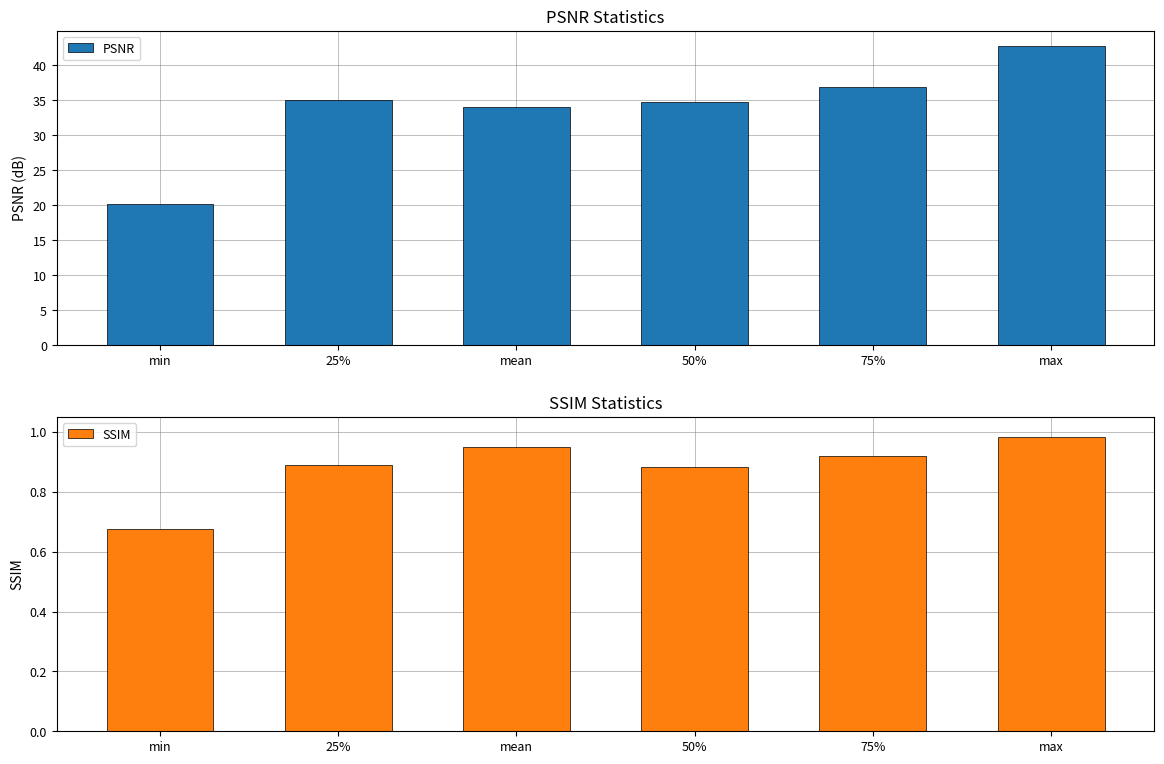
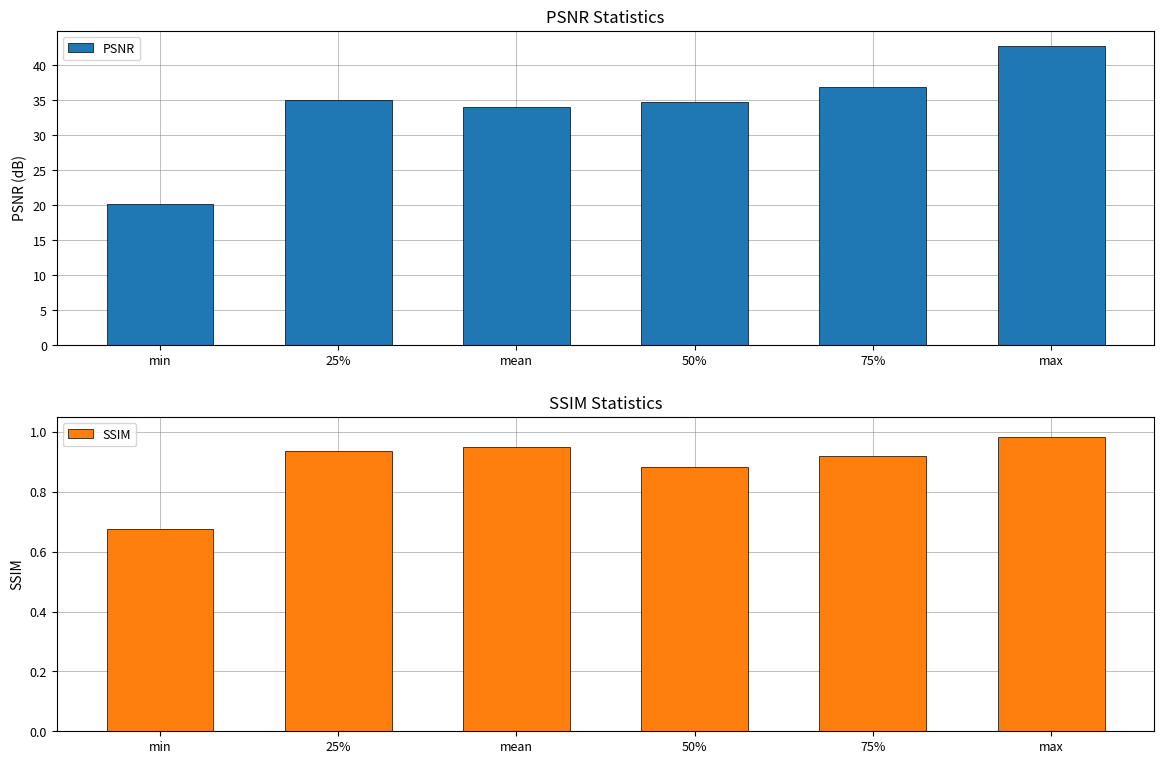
  {
    "PSNR Statistics": {
      "min": 20,
      "25%": 35,
      "mean": 34,
      "50%": 35,
      "75%": 37,
      "max": 43
    },
    "SSIM Statistics": {
      "min": 0.67,
-     "25%": 0.89,
+     "25%": 0.94,
      "mean": 0.95,
      "50%": 0.88,
      "75%": 0.92,
      "max": 0.98
    }
  }
